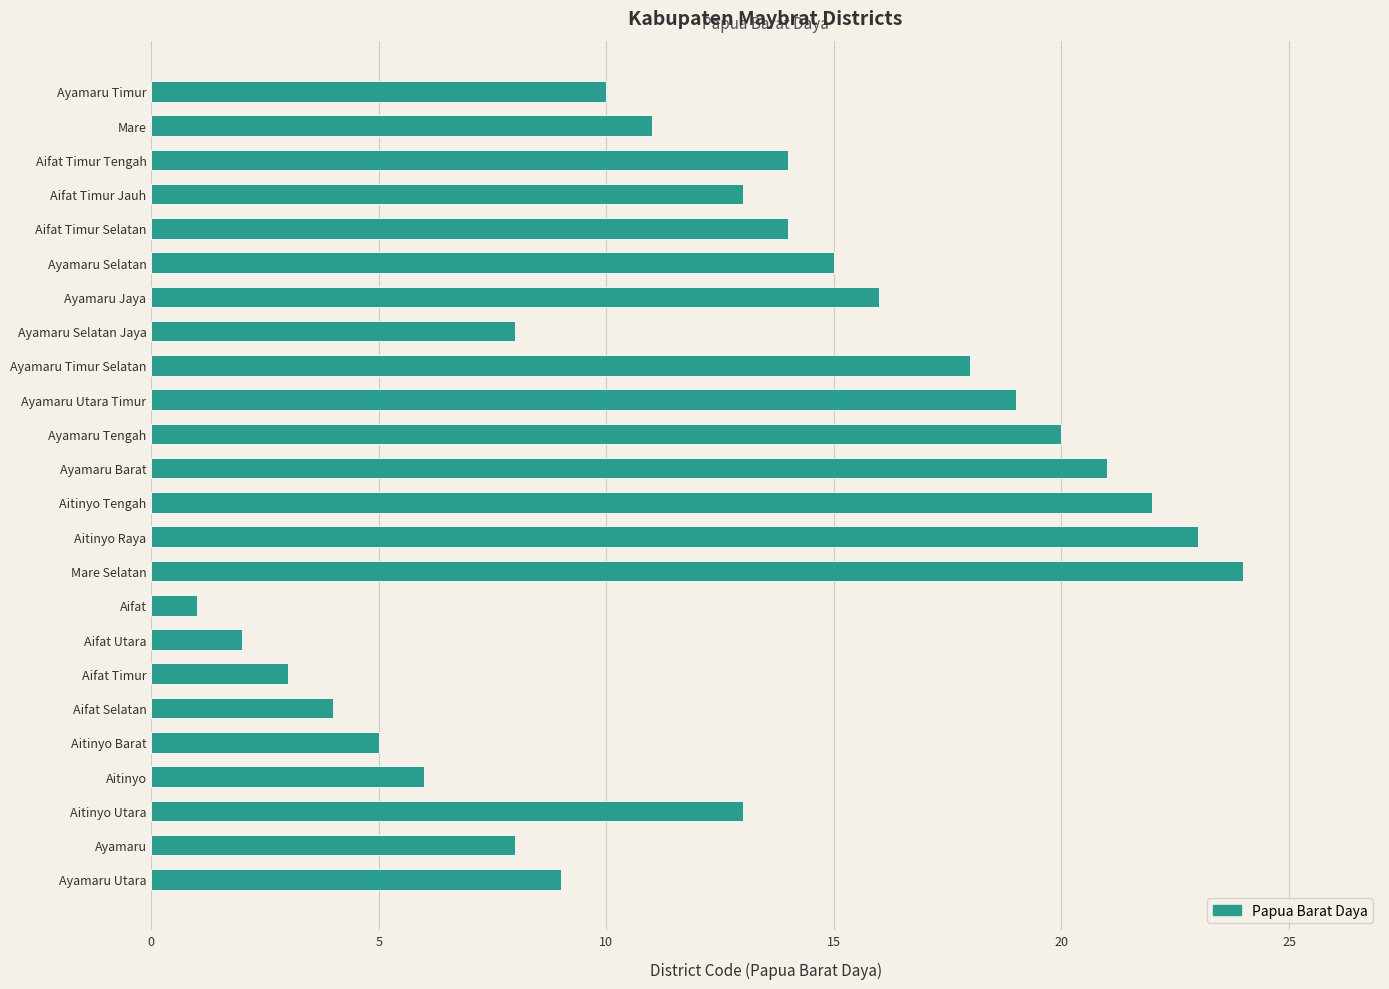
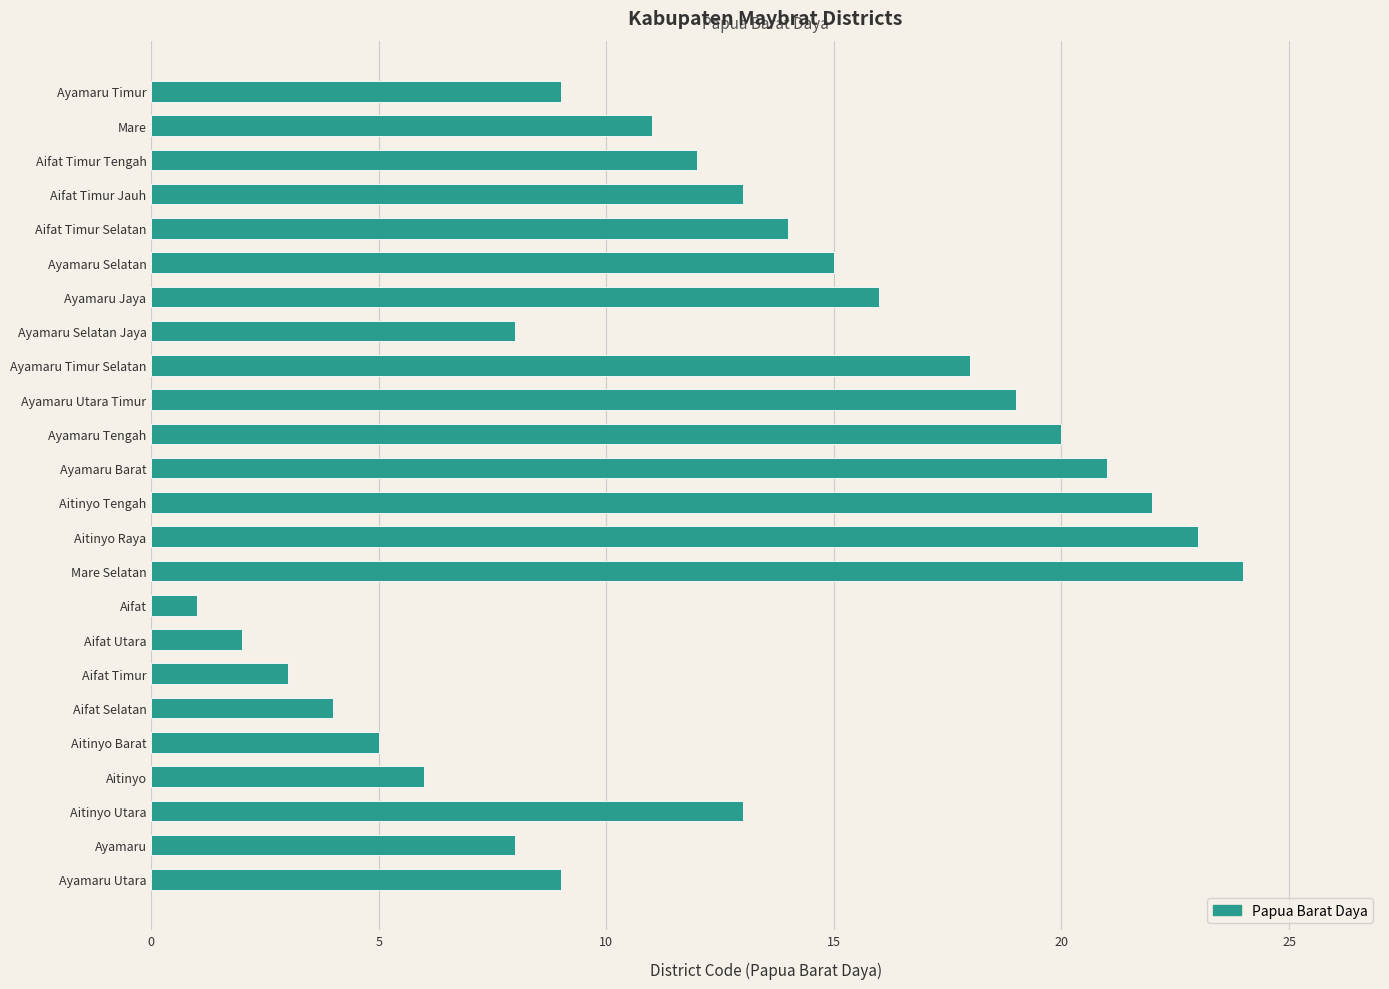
  {
-   "Ayamaru Timur": 10,
+   "Ayamaru Timur": 9,
    "Mare": 11,
-   "Aifat Timur Tengah": 14,
+   "Aifat Timur Tengah": 12,
    "Aifat Timur Jauh": 13,
    "Aifat Timur Selatan": 14,
    "Ayamaru Selatan": 15,
    "Ayamaru Jaya": 16,
    "Ayamaru Selatan Jaya": 8,
    "Ayamaru Timur Selatan": 18,
    "Ayamaru Utara Timur": 19,
    "Ayamaru Tengah": 20,
    "Ayamaru Barat": 21,
    "Aitinyo Tengah": 22,
    "Aitinyo Raya": 23,
    "Mare Selatan": 24,
    "Aifat": 1,
    "Aifat Utara": 2,
    "Aifat Timur": 3,
    "Aifat Selatan": 4,
    "Aitinyo Barat": 5,
    "Aitinyo": 6,
    "Aitinyo Utara": 13,
    "Ayamaru": 8,
    "Ayamaru Utara": 9
  }
